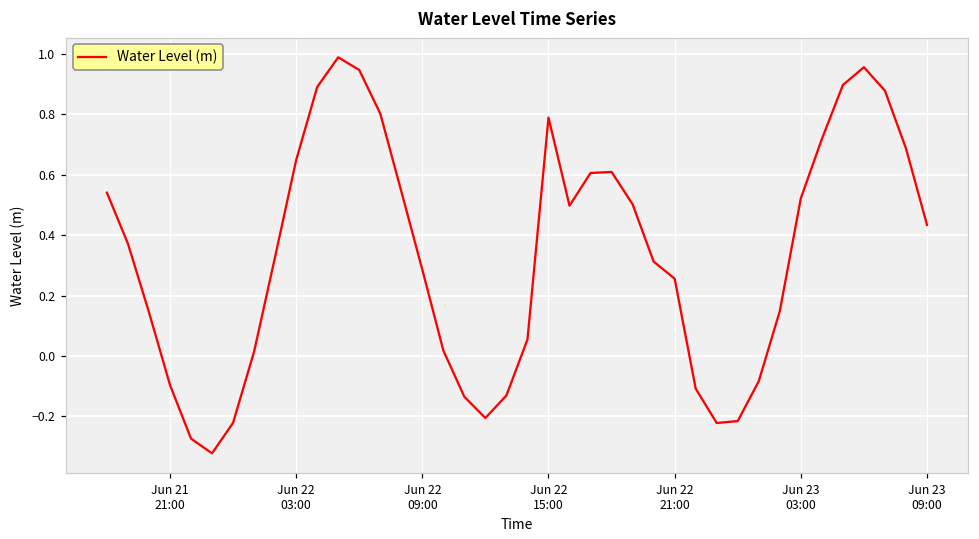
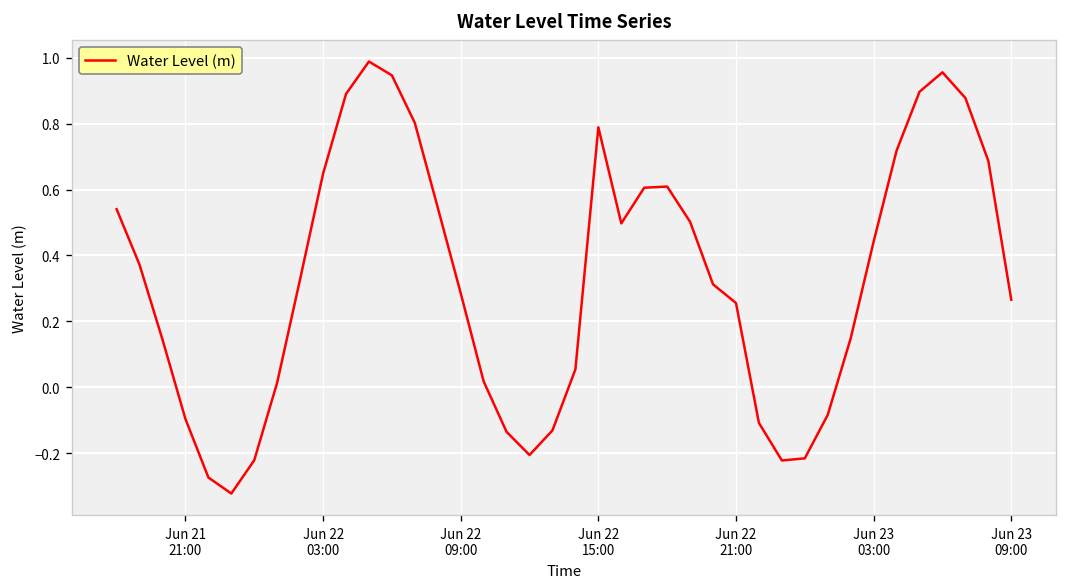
  {
    "Jun 21 21:00": -0.10,
    "Jun 22 03:00": 0.65,
    "Jun 22 09:00": 0.29,
    "Jun 22 15:00": 0.79,
    "Jun 22 21:00": 0.26,
-   "Jun 23 03:00": 0.52,
-   "Jun 23 09:00": 0.43
+   "Jun 23 03:00": 0.44,
+   "Jun 23 09:00": 0.27
  }
